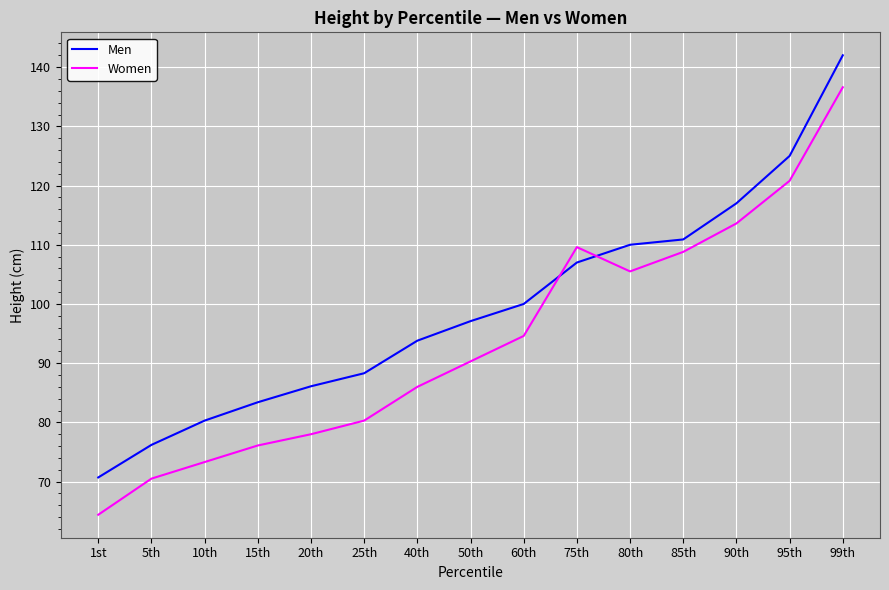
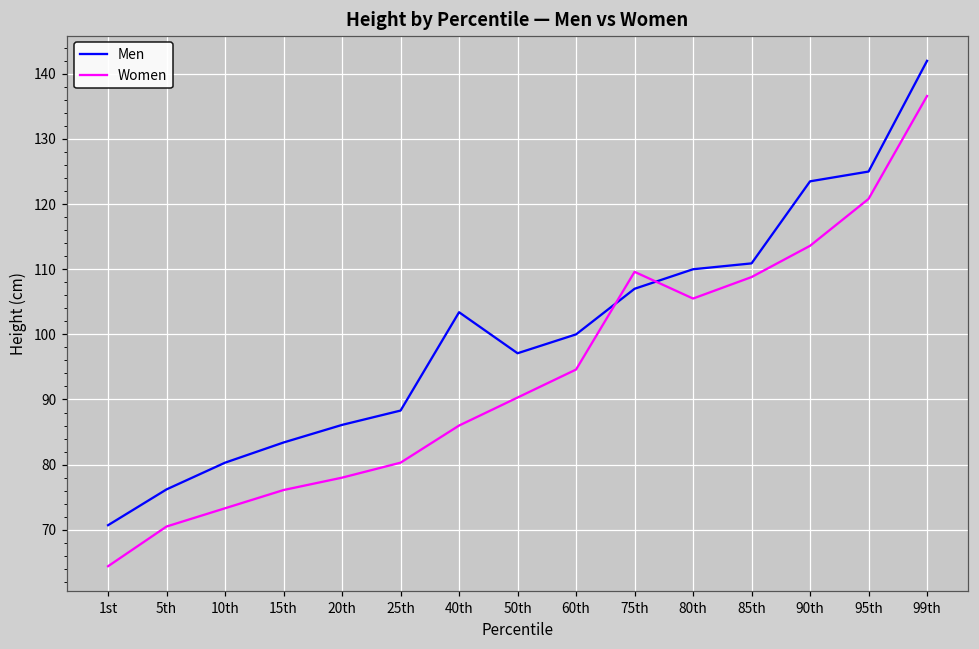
  {
    "Men": {
      "1st": 71,
      "5th": 76,
      "10th": 80,
      "15th": 83,
      "20th": 86,
      "25th": 88,
-     "40th": 94,
+     "40th": 103,
      "50th": 97,
      "60th": 100,
      "75th": 107,
      "80th": 110,
      "85th": 111,
-     "90th": 117,
+     "90th": 124,
      "95th": 125,
      "99th": 142
    },
    "Women": {
      "1st": 64,
      "5th": 71,
      "10th": 73,
      "15th": 76,
      "20th": 78,
      "25th": 80,
      "40th": 86,
      "50th": 90,
      "60th": 95,
      "75th": 110,
      "80th": 106,
      "85th": 109,
      "90th": 114,
      "95th": 121,
      "99th": 137
    }
  }
